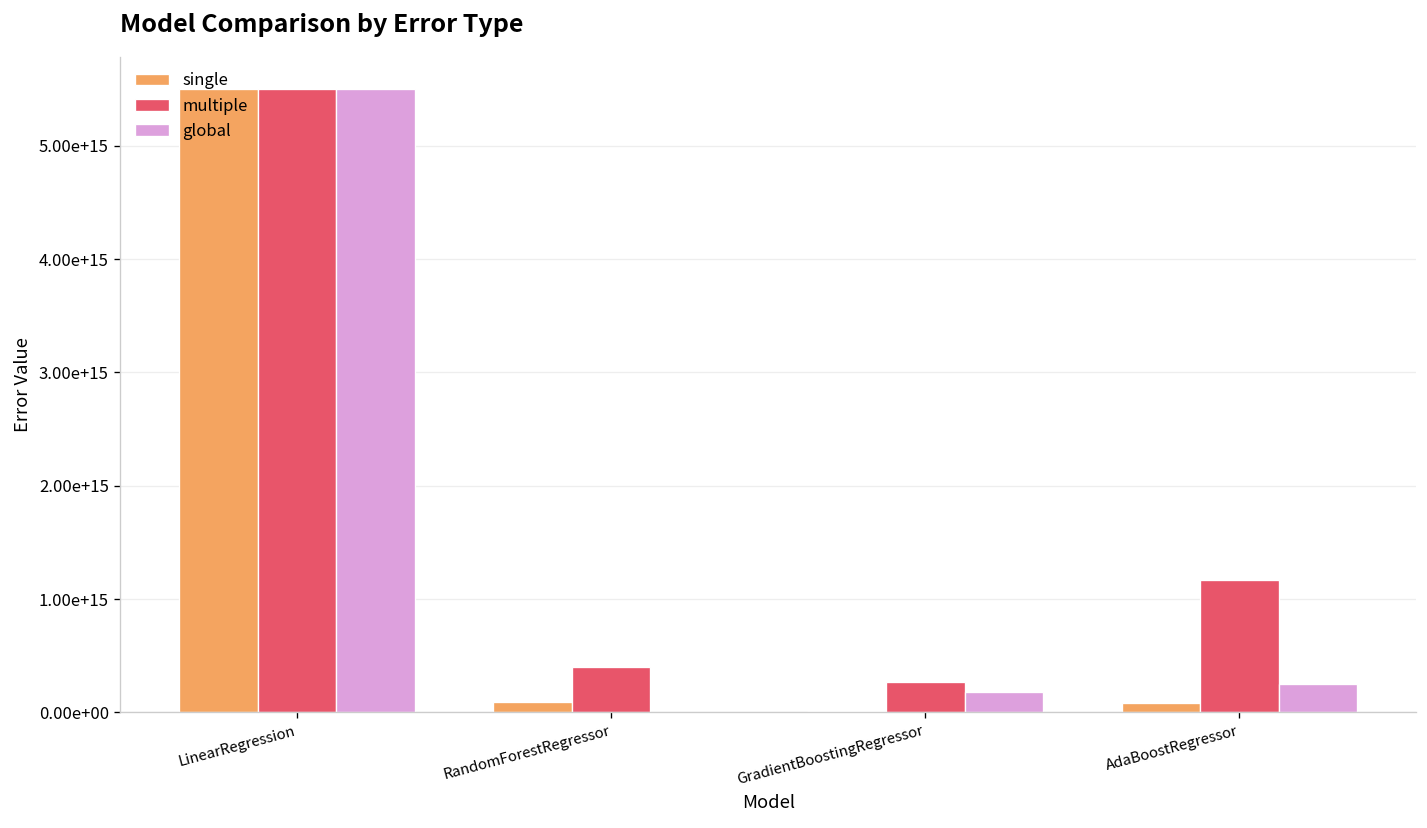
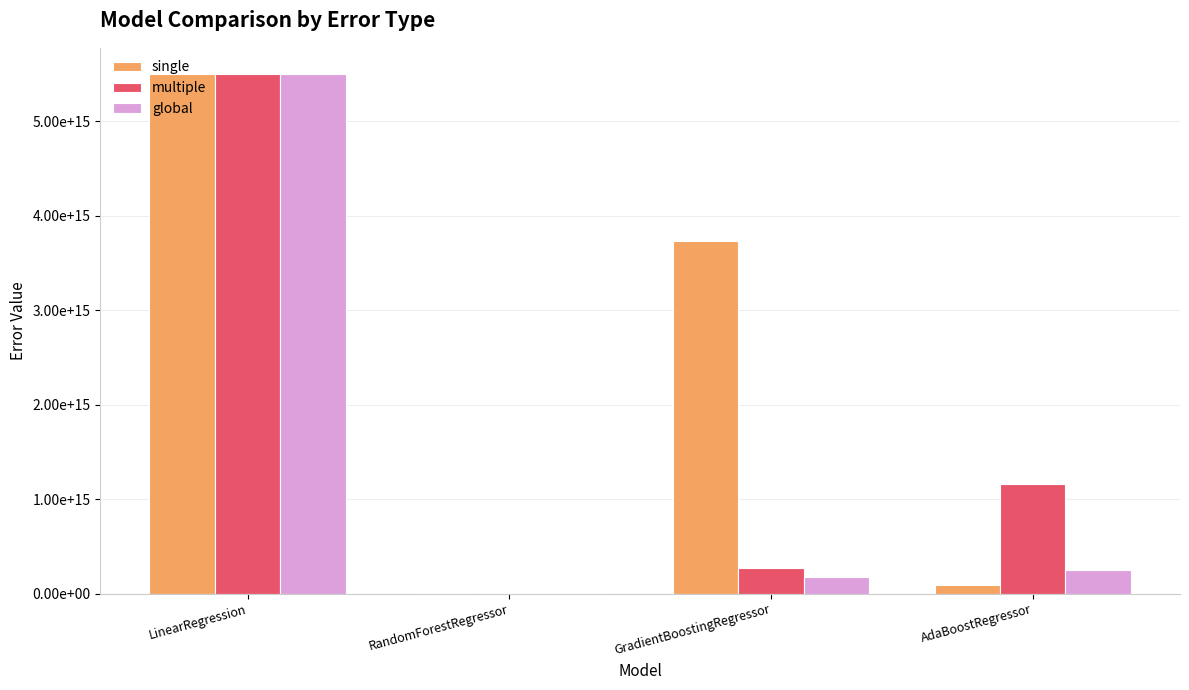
  {
    "single": {
      "LinearRegression": 5500000000000000,
-     "RandomForestRegressor": 100000000000000,
-     "GradientBoostingRegressor": 0,
+     "RandomForestRegressor": 0,
+     "GradientBoostingRegressor": 3700000000000000,
      "AdaBoostRegressor": 100000000000000
    },
    "multiple": {
      "LinearRegression": 5500000000000000,
-     "RandomForestRegressor": 400000000000000,
+     "RandomForestRegressor": 0,
      "GradientBoostingRegressor": 300000000000000,
      "AdaBoostRegressor": 1200000000000000
    },
    "global": {
      "LinearRegression": 5500000000000000,
      "GradientBoostingRegressor": 200000000000000,
      "AdaBoostRegressor": 300000000000000
    }
  }
